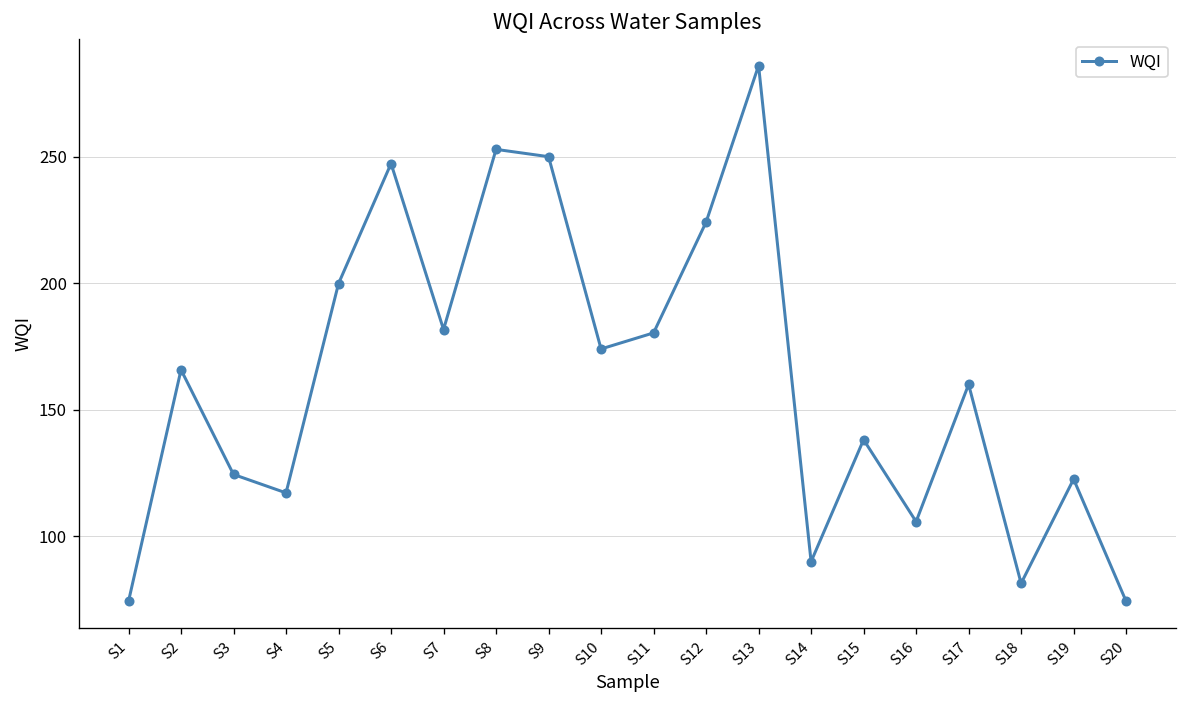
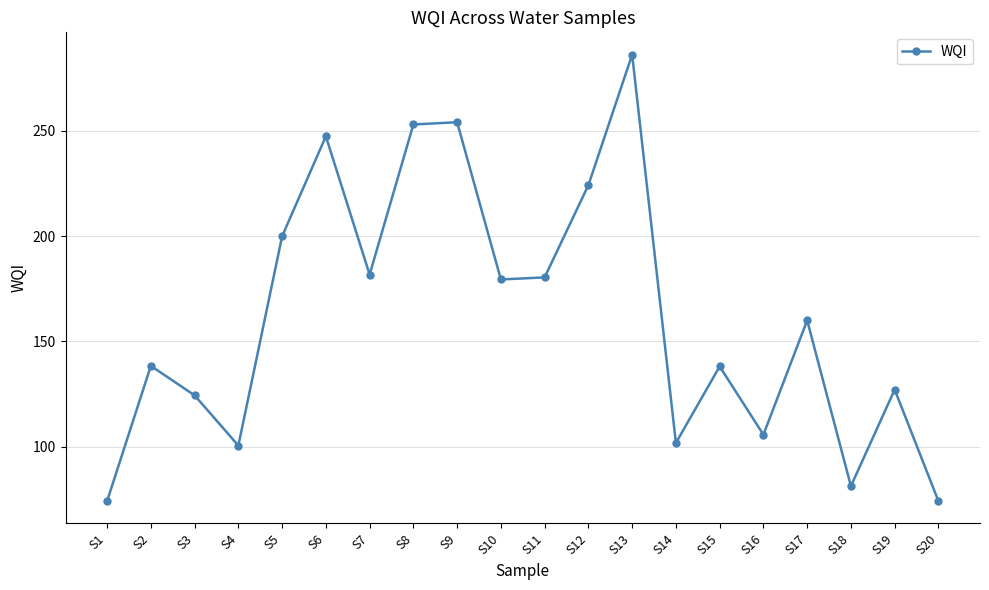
  {
    "S1": 74,
-   "S2": 166,
+   "S2": 138,
    "S3": 124,
-   "S4": 117,
+   "S4": 101,
    "S5": 200,
    "S6": 247,
    "S7": 182,
    "S8": 253,
-   "S9": 250,
-   "S10": 174,
+   "S9": 254,
+   "S10": 179,
    "S11": 180,
    "S12": 224,
    "S13": 286,
-   "S14": 90,
+   "S14": 102,
    "S15": 138,
    "S16": 106,
    "S17": 160,
    "S18": 81,
-   "S19": 123,
+   "S19": 127,
    "S20": 74
  }
